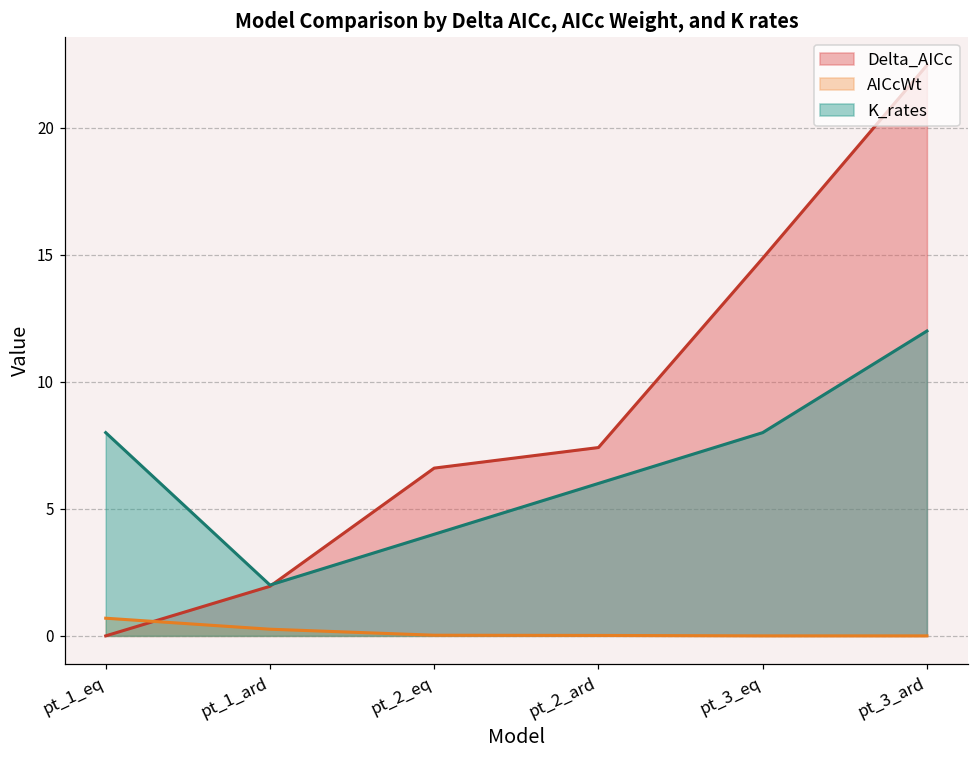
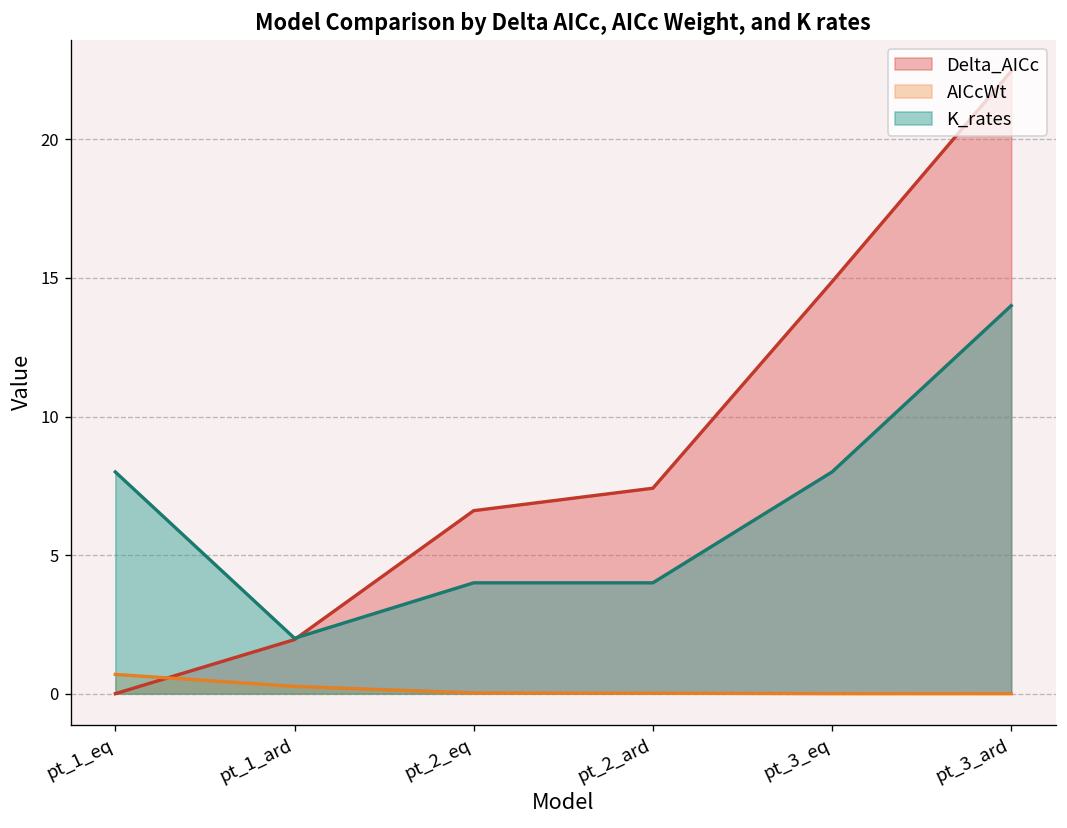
  {
    "K_rates": {
      "pt_1_eq": 8,
      "pt_2_eq": 4,
-     "pt_2_ard": 6,
+     "pt_2_ard": 4,
      "pt_3_eq": 8,
-     "pt_3_ard": 12
+     "pt_3_ard": 14
    }
  }
